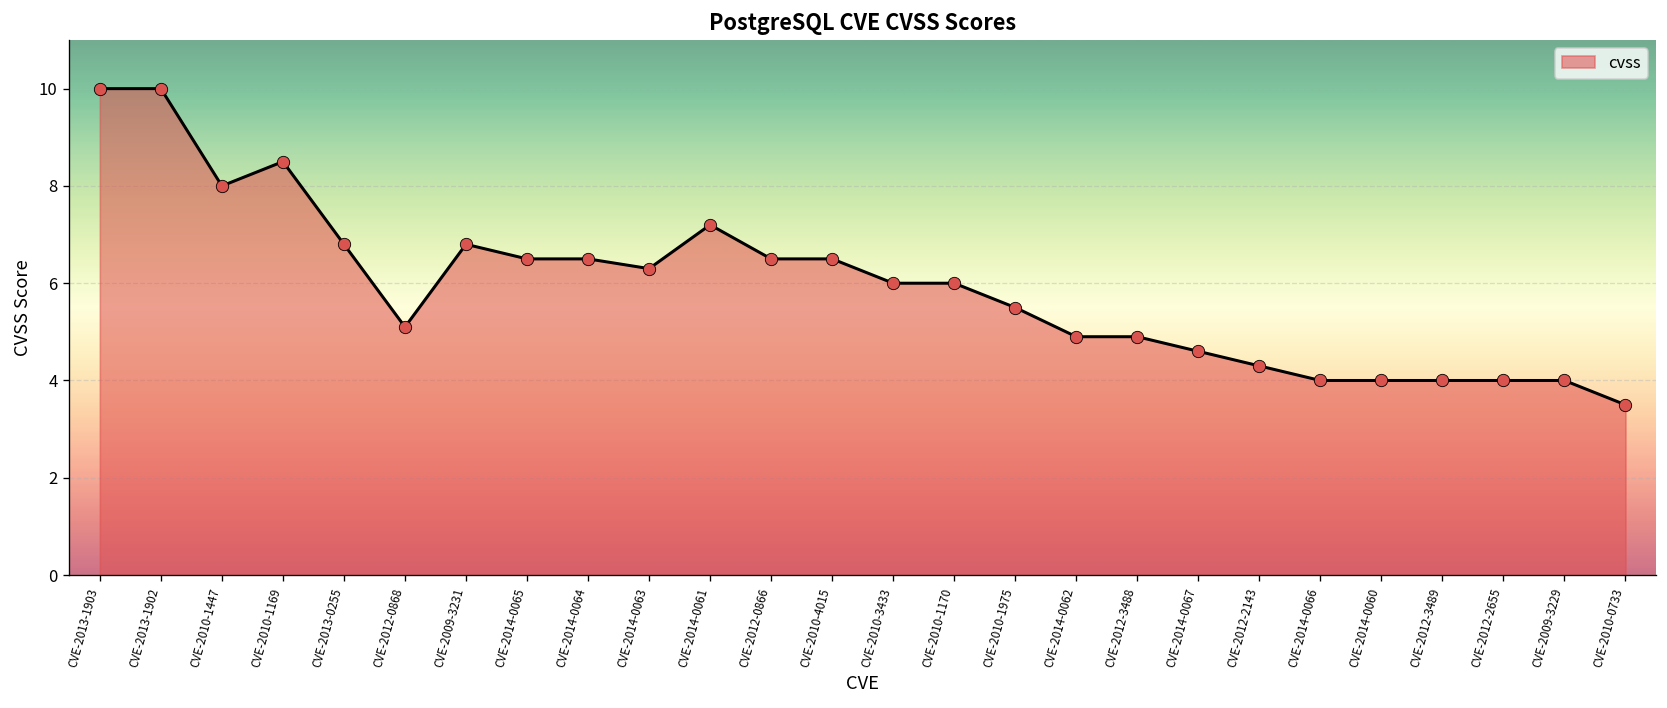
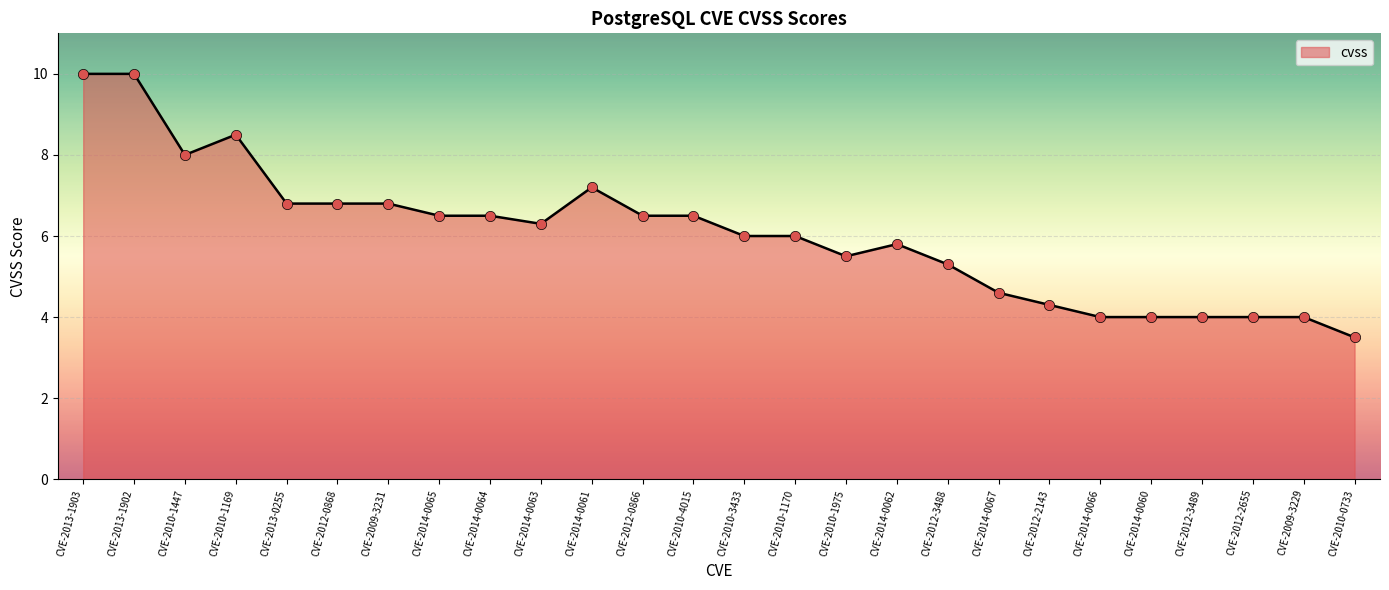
  {
    "CVE-2013-1903": 10.0,
    "CVE-2013-1902": 10.0,
    "CVE-2010-1447": 8.0,
    "CVE-2010-1169": 8.5,
    "CVE-2013-0255": 6.8,
-   "CVE-2012-0868": 5.1,
+   "CVE-2012-0868": 6.8,
    "CVE-2009-3231": 6.8,
    "CVE-2014-0065": 6.5,
    "CVE-2014-0064": 6.5,
    "CVE-2014-0063": 6.3,
    "CVE-2014-0061": 7.2,
    "CVE-2012-0866": 6.5,
    "CVE-2010-4015": 6.5,
    "CVE-2010-3433": 6.0,
    "CVE-2010-1170": 6.0,
    "CVE-2010-1975": 5.5,
-   "CVE-2014-0062": 4.9,
-   "CVE-2012-3488": 4.9,
+   "CVE-2014-0062": 5.8,
+   "CVE-2012-3488": 5.3,
    "CVE-2014-0067": 4.6,
    "CVE-2012-2143": 4.3,
    "CVE-2014-0066": 4.0,
    "CVE-2014-0060": 4.0,
    "CVE-2012-3489": 4.0,
    "CVE-2012-2655": 4.0,
    "CVE-2009-3229": 4.0,
    "CVE-2010-0733": 3.5
  }
